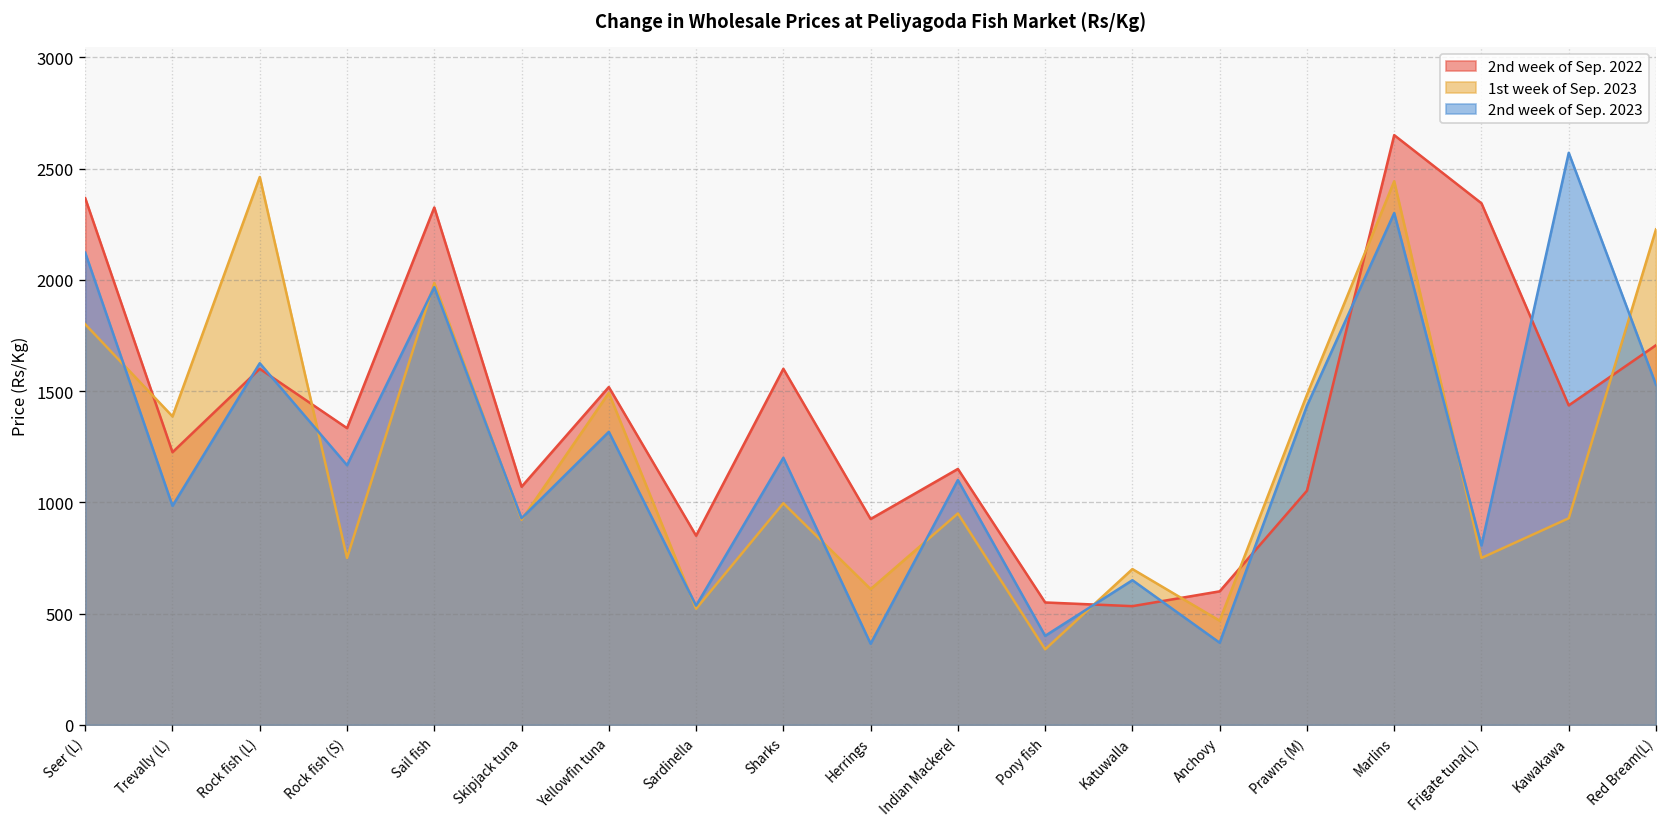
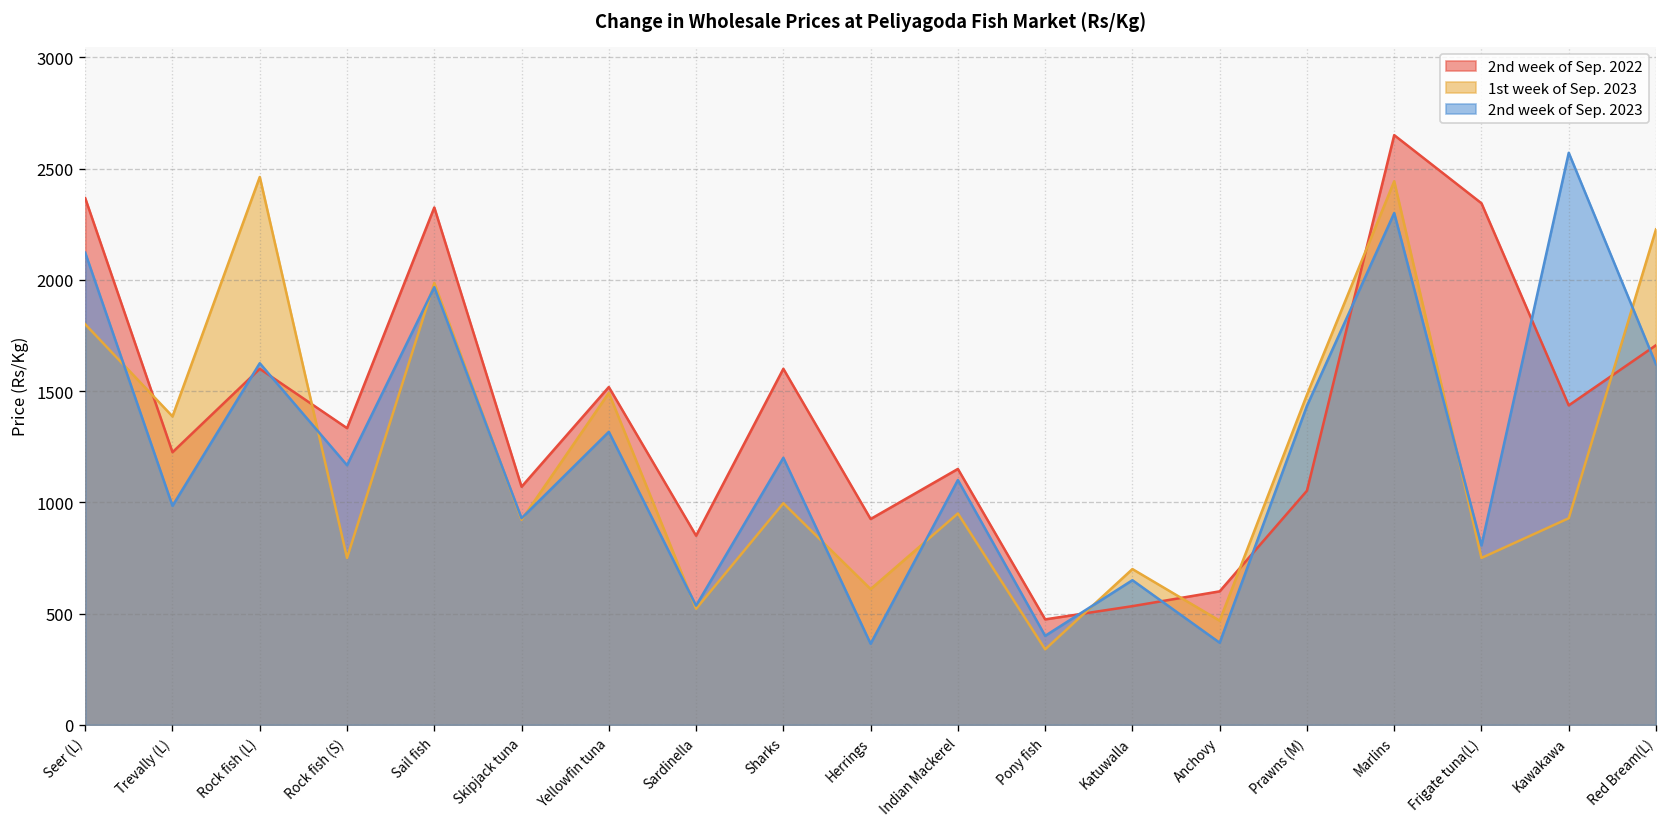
  {
    "2nd week of Sep. 2022": {
      "Seer (L)": 2370,
      "Trevally (L)": 1230,
      "Rock fish (L)": 1600,
      "Rock fish (S)": 1330,
      "Sail fish": 2330,
      "Skipjack tuna": 1070,
      "Yellowfin tuna": 1520,
      "Sardinella": 850,
      "Sharks": 1600,
      "Herrings": 930,
      "Indian Mackerel": 1150,
-     "Pony fish": 550,
+     "Pony fish": 470,
      "Katuwalla": 530,
      "Anchovy": 600,
      "Prawns (M)": 1050,
      "Marlins": 2650,
      "Frigate tuna(L)": 2340,
      "Kawakawa": 1440,
      "Red Bream(L)": 1710
    },
    "1st week of Sep. 2023": {
      "Seer (L)": 1800,
      "Trevally (L)": 1390,
      "Rock fish (L)": 2460,
      "Rock fish (S)": 750,
      "Sail fish": 1990,
      "Yellowfin tuna": 1490,
      "Sardinella": 520,
      "Sharks": 1000,
      "Herrings": 610,
      "Indian Mackerel": 950,
      "Pony fish": 340,
      "Katuwalla": 700,
      "Anchovy": 470,
      "Prawns (M)": 1480,
      "Marlins": 2440,
      "Frigate tuna(L)": 750,
      "Kawakawa": 930,
      "Red Bream(L)": 2230
    },
    "2nd week of Sep. 2023": {
      "Seer (L)": 2120,
      "Trevally (L)": 980,
      "Rock fish (L)": 1630,
      "Rock fish (S)": 1170,
      "Sail fish": 1970,
      "Yellowfin tuna": 1320,
      "Sardinella": 540,
      "Sharks": 1200,
      "Herrings": 360,
      "Indian Mackerel": 1100,
      "Pony fish": 400,
      "Katuwalla": 650,
      "Anchovy": 370,
      "Prawns (M)": 1430,
      "Marlins": 2300,
      "Frigate tuna(L)": 810,
      "Kawakawa": 2570,
-     "Red Bream(L)": 1530
+     "Red Bream(L)": 1620
    }
  }
